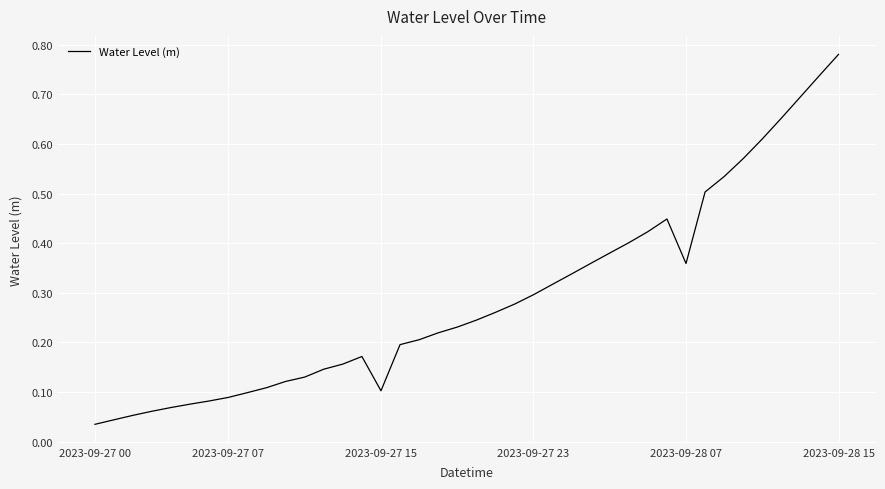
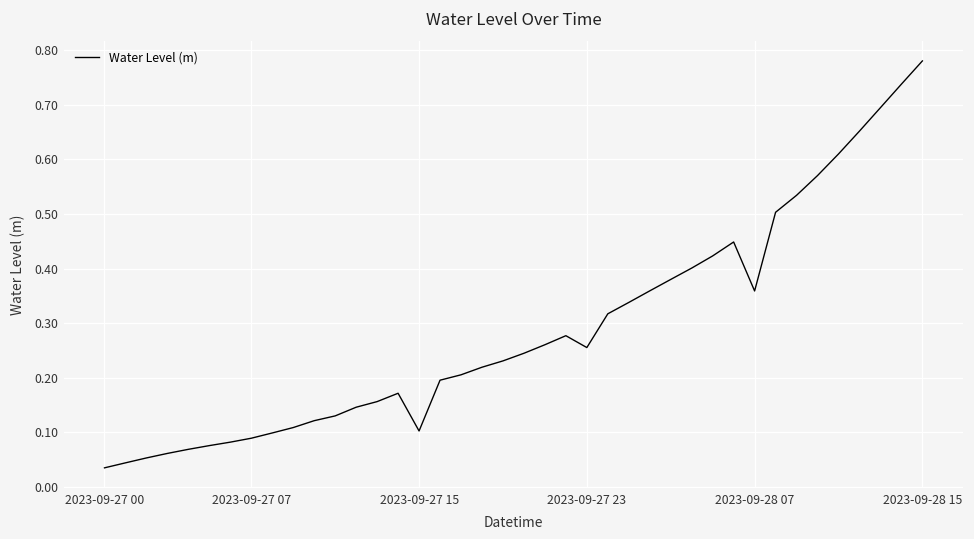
  {
    "2023-09-27 00": 0.03,
    "2023-09-27 07": 0.09,
    "2023-09-27 15": 0.10,
-   "2023-09-27 23": 0.30,
+   "2023-09-27 23": 0.26,
    "2023-09-28 07": 0.36,
    "2023-09-28 15": 0.78
  }
